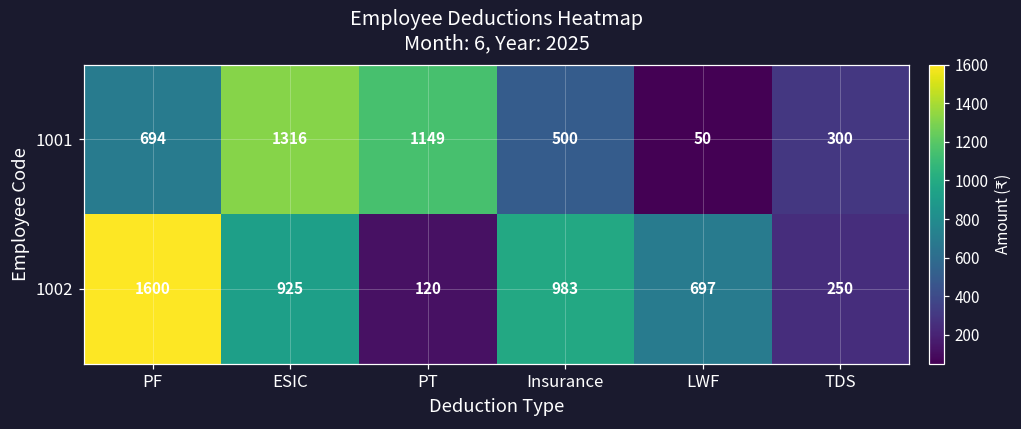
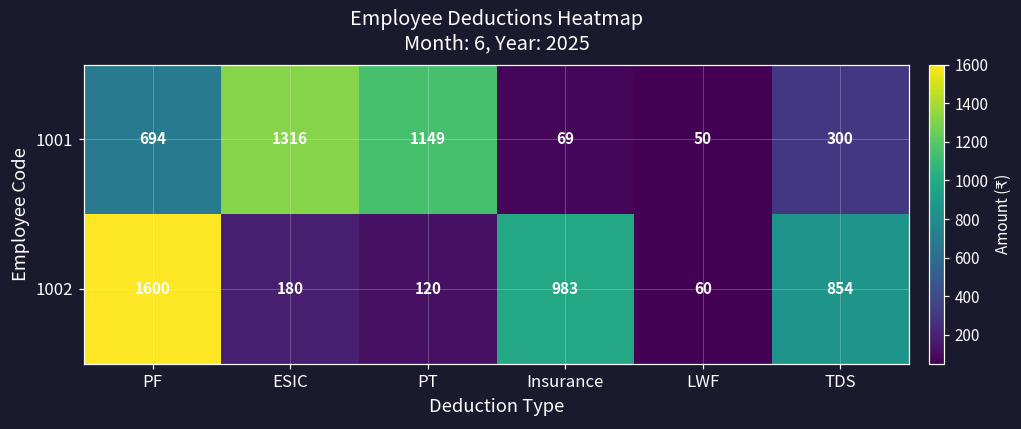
  {
    "1001": {
      "PF": 694,
      "ESIC": 1316,
      "PT": 1149,
-     "Insurance": 500,
+     "Insurance": 69,
      "LWF": 50,
      "TDS": 300
    },
    "1002": {
      "PF": 1600,
-     "ESIC": 925,
+     "ESIC": 180,
      "PT": 120,
      "Insurance": 983,
-     "LWF": 697,
-     "TDS": 250
+     "LWF": 60,
+     "TDS": 854
    }
  }
